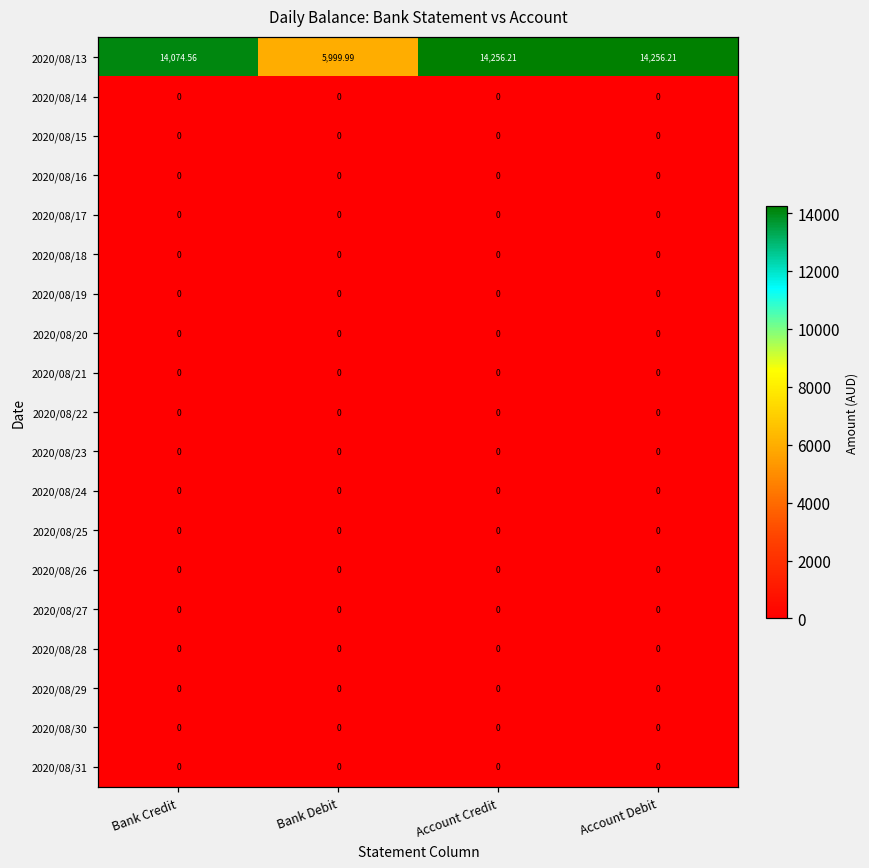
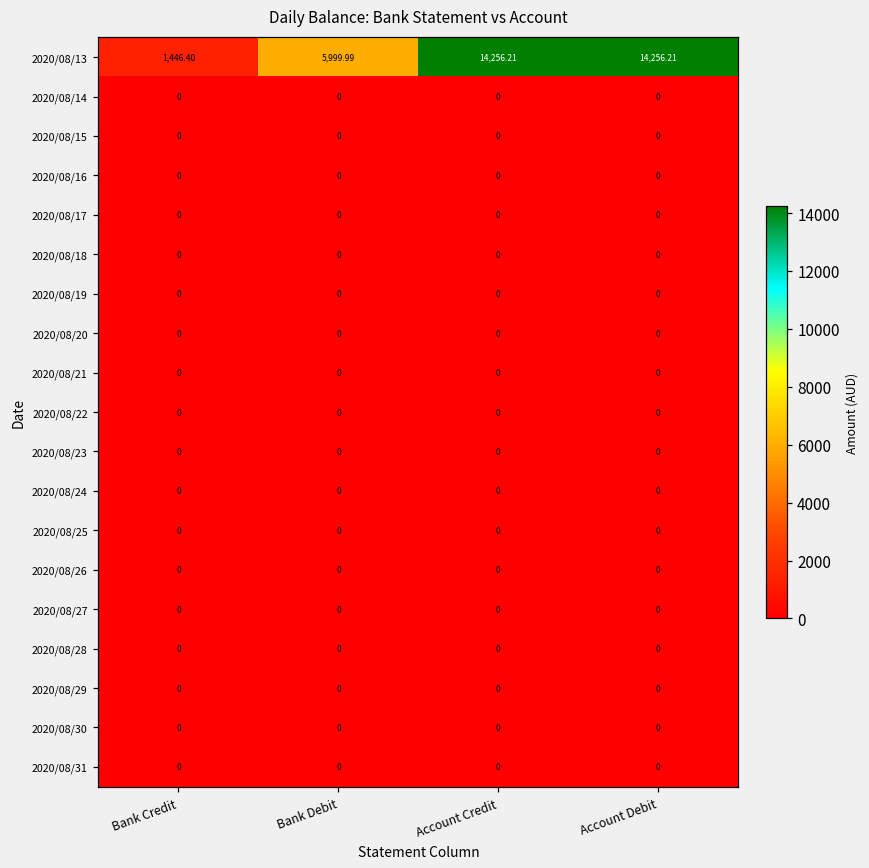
  {
    "2020/08/13": {
-     "Bank Credit": "14,074.56",
+     "Bank Credit": "1,446.40",
      "Bank Debit": "5,999.99",
      "Account Credit": "14,256.21",
      "Account Debit": "14,256.21"
    },
    "2020/08/14": {
      "Bank Credit": "0",
      "Bank Debit": "0",
      "Account Credit": "0",
      "Account Debit": "0"
    },
    "2020/08/15": {
      "Bank Credit": "0",
      "Bank Debit": "0",
      "Account Credit": "0",
      "Account Debit": "0"
    },
    "2020/08/16": {
      "Bank Credit": "0",
      "Bank Debit": "0",
      "Account Credit": "0",
      "Account Debit": "0"
    },
    "2020/08/17": {
      "Bank Credit": "0",
      "Bank Debit": "0",
      "Account Credit": "0",
      "Account Debit": "0"
    },
    "2020/08/18": {
      "Bank Credit": "0",
      "Bank Debit": "0",
      "Account Credit": "0",
      "Account Debit": "0"
    },
    "2020/08/19": {
      "Bank Credit": "0",
      "Bank Debit": "0",
      "Account Credit": "0",
      "Account Debit": "0"
    },
    "2020/08/20": {
      "Bank Credit": "0",
      "Bank Debit": "0",
      "Account Credit": "0",
      "Account Debit": "0"
    },
    "2020/08/21": {
      "Bank Credit": "0",
      "Bank Debit": "0",
      "Account Credit": "0",
      "Account Debit": "0"
    },
    "2020/08/22": {
      "Bank Credit": "0",
      "Bank Debit": "0",
      "Account Credit": "0",
      "Account Debit": "0"
    },
    "2020/08/23": {
      "Bank Credit": "0",
      "Bank Debit": "0",
      "Account Credit": "0",
      "Account Debit": "0"
    },
    "2020/08/24": {
      "Bank Credit": "0",
      "Bank Debit": "0",
      "Account Credit": "0",
      "Account Debit": "0"
    },
    "2020/08/25": {
      "Bank Credit": "0",
      "Bank Debit": "0",
      "Account Credit": "0",
      "Account Debit": "0"
    },
    "2020/08/26": {
      "Bank Credit": "0",
      "Bank Debit": "0",
      "Account Credit": "0",
      "Account Debit": "0"
    },
    "2020/08/27": {
      "Bank Credit": "0",
      "Bank Debit": "0",
      "Account Credit": "0",
      "Account Debit": "0"
    },
    "2020/08/28": {
      "Bank Credit": "0",
      "Bank Debit": "0",
      "Account Credit": "0",
      "Account Debit": "0"
    },
    "2020/08/29": {
      "Bank Credit": "0",
      "Bank Debit": "0",
      "Account Credit": "0",
      "Account Debit": "0"
    },
    "2020/08/30": {
      "Bank Credit": "0",
      "Bank Debit": "0",
      "Account Credit": "0",
      "Account Debit": "0"
    },
    "2020/08/31": {
      "Bank Credit": "0",
      "Bank Debit": "0",
      "Account Credit": "0",
      "Account Debit": "0"
    }
  }
